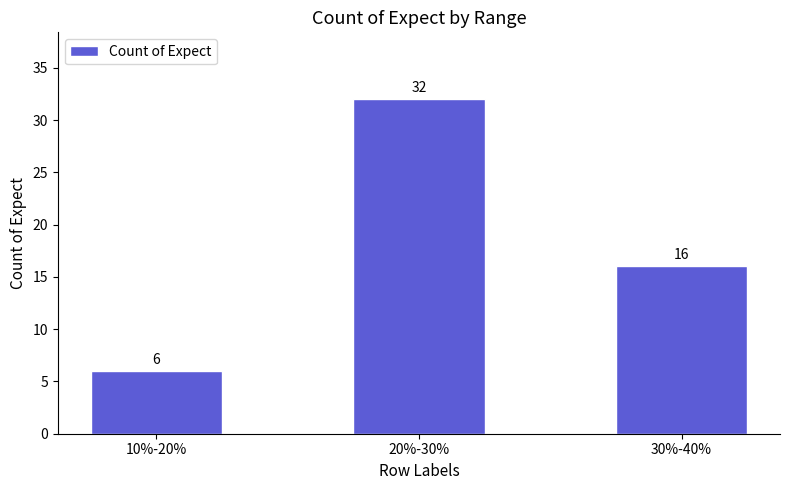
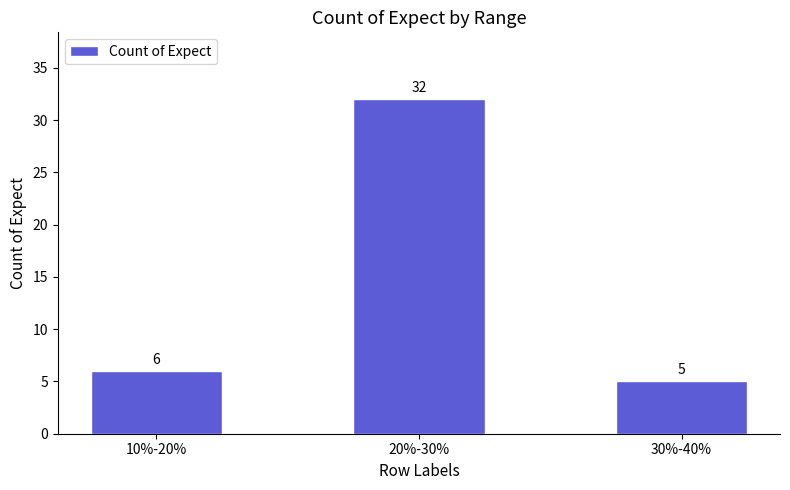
  {
    "10%-20%": 6,
    "20%-30%": 32,
-   "30%-40%": 16
+   "30%-40%": 5
  }
